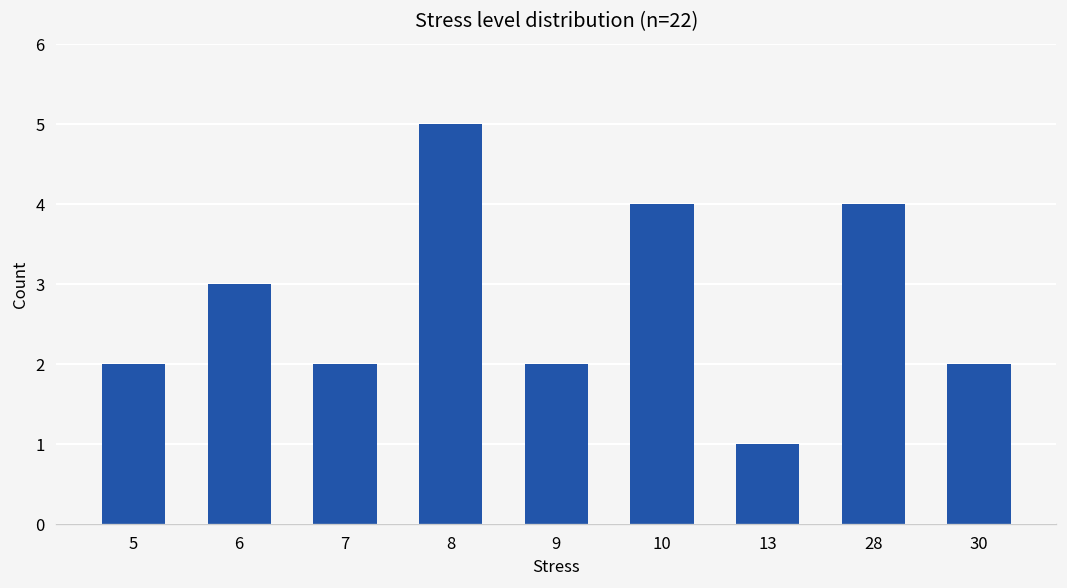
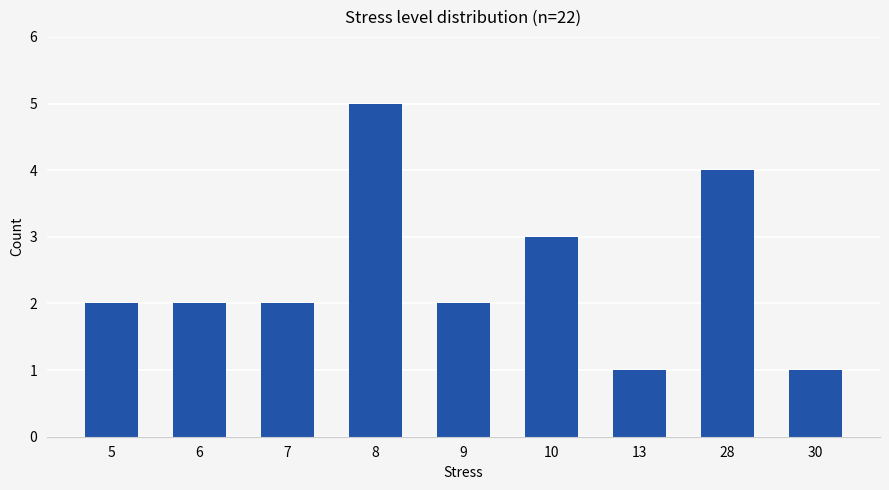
  {
    "5": 2,
-   "6": 3,
+   "6": 2,
    "7": 2,
    "8": 5,
    "9": 2,
-   "10": 4,
+   "10": 3,
    "13": 1,
    "28": 4,
-   "30": 2
+   "30": 1
  }
